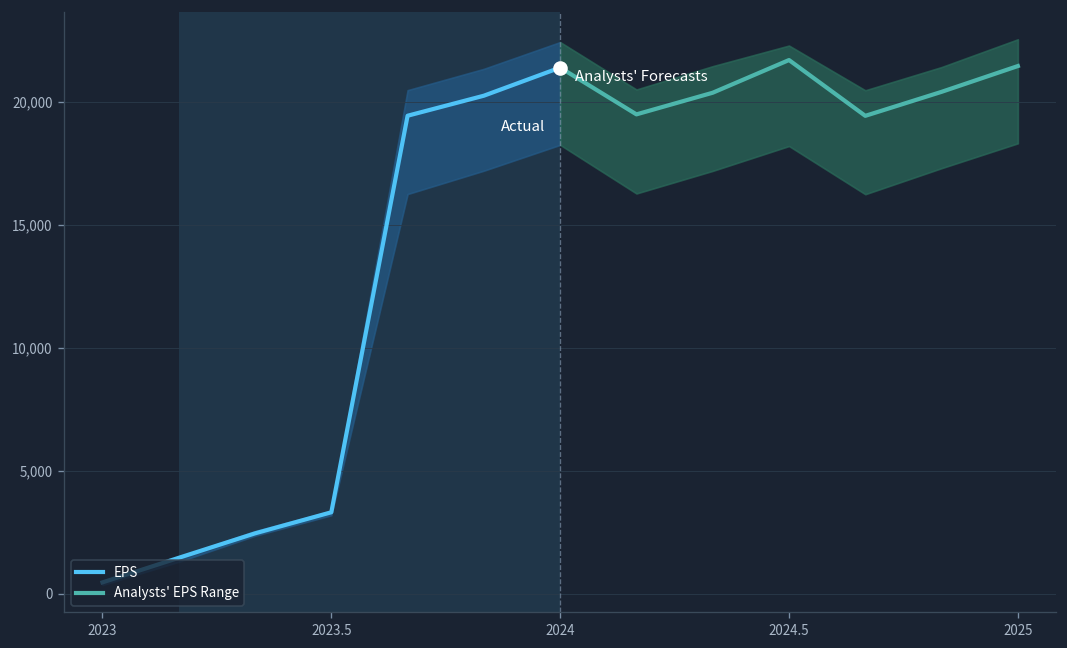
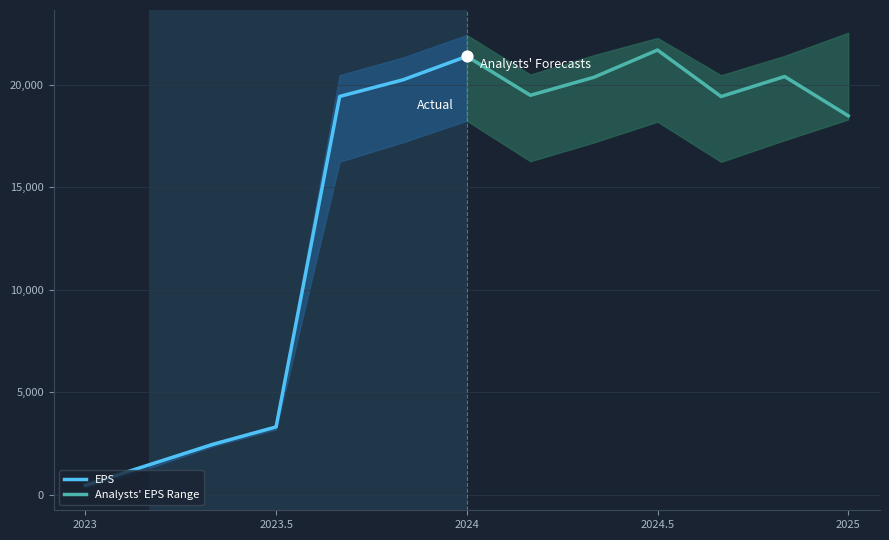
  {
    "Analysts' EPS Range": {
      "2024.5": "21,700",
-     "2025": "21,500"
+     "2025": "18,500"
    }
  }
